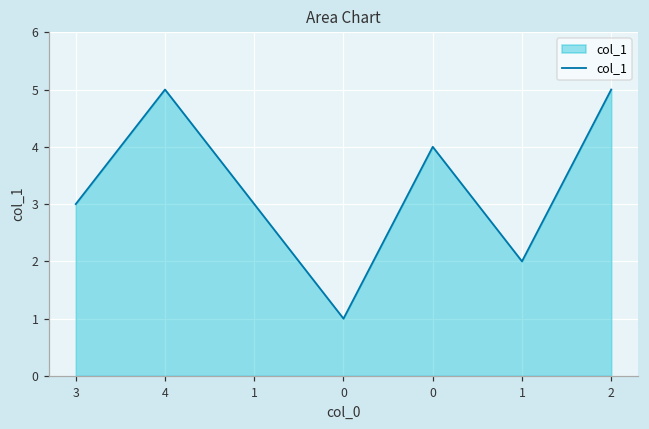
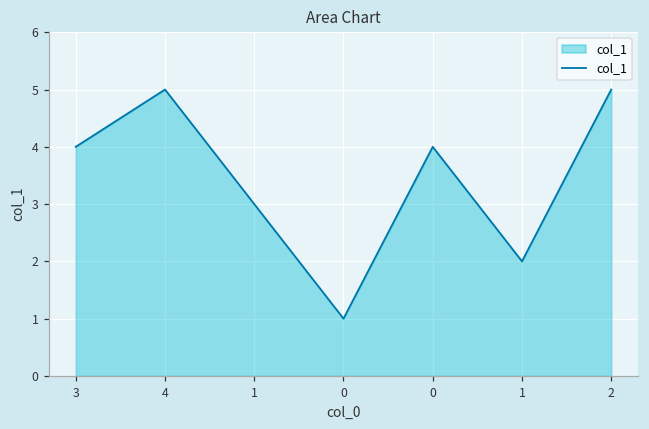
  {
-   "3": 3,
+   "3": 4,
    "4": 5,
    "2": 5
  }
